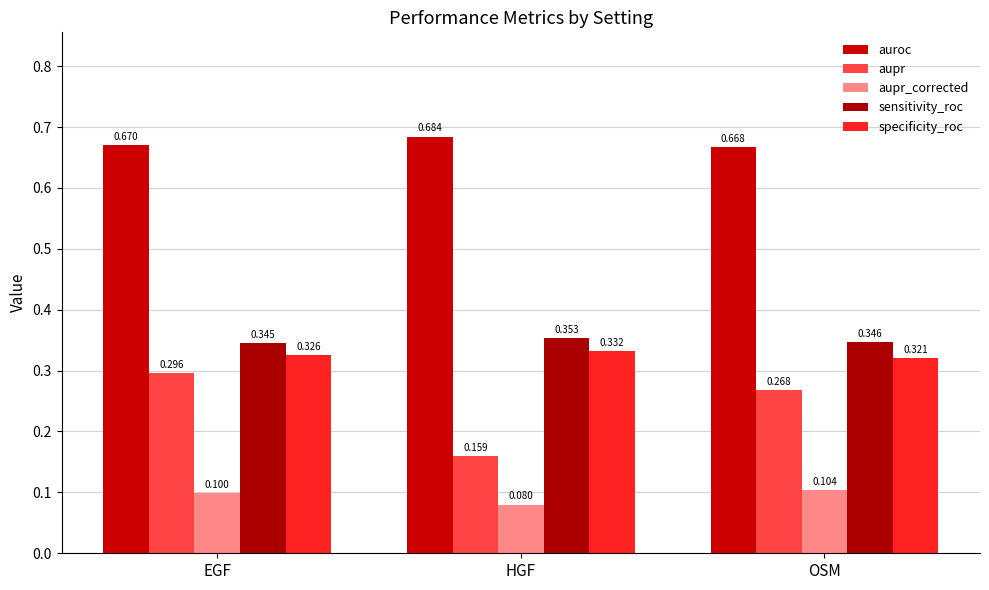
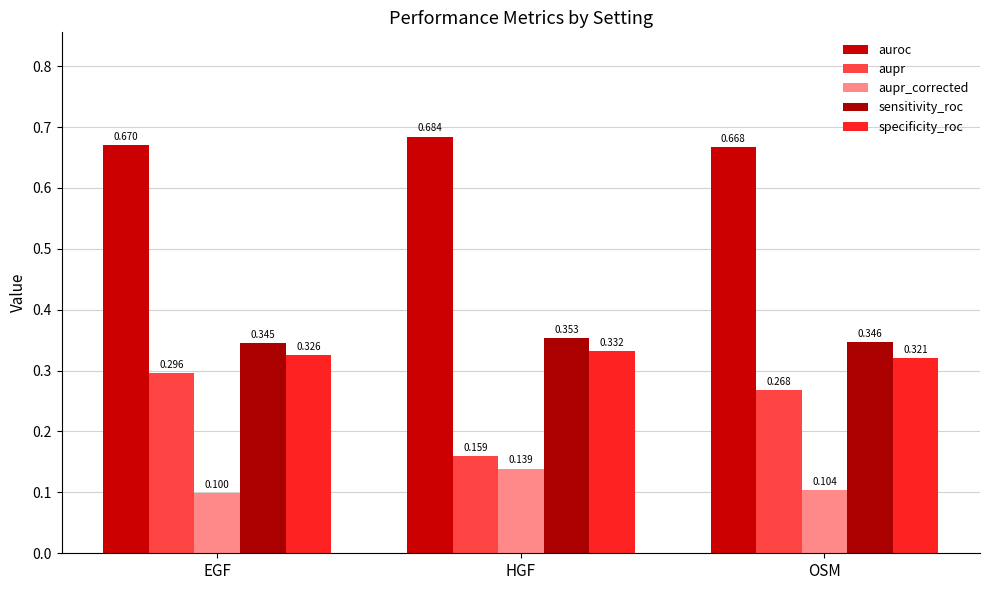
  {
    "aupr_corrected": {
      "EGF": 0.100,
-     "HGF": 0.080,
+     "HGF": 0.139,
      "OSM": 0.104
    }
  }
